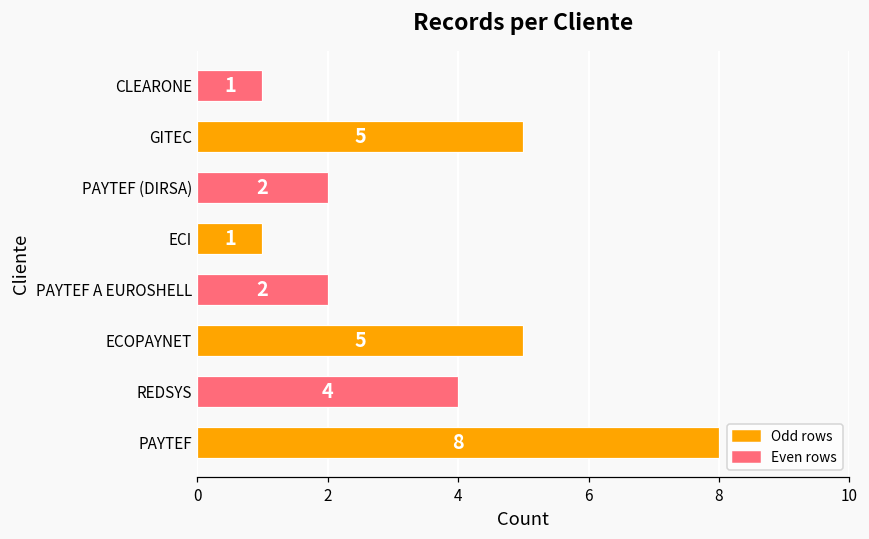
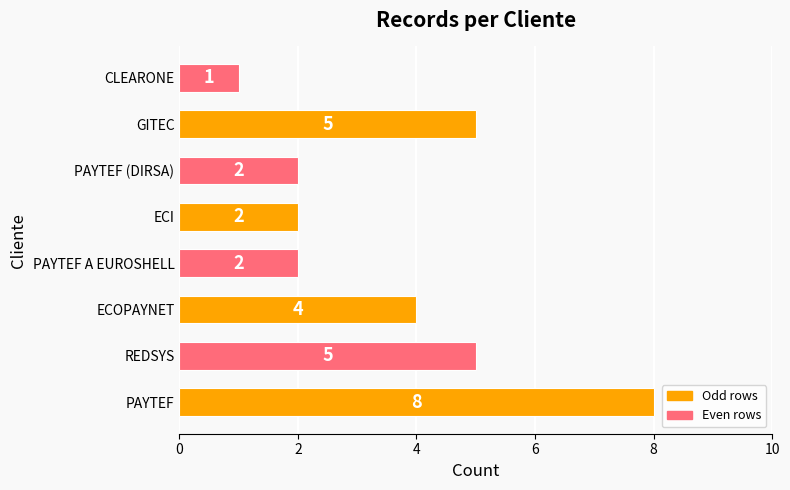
  {
    "CLEARONE": 1,
    "GITEC": 5,
    "PAYTEF (DIRSA)": 2,
-   "ECI": 1,
+   "ECI": 2,
    "PAYTEF A EUROSHELL": 2,
-   "ECOPAYNET": 5,
-   "REDSYS": 4,
+   "ECOPAYNET": 4,
+   "REDSYS": 5,
    "PAYTEF": 8
  }
